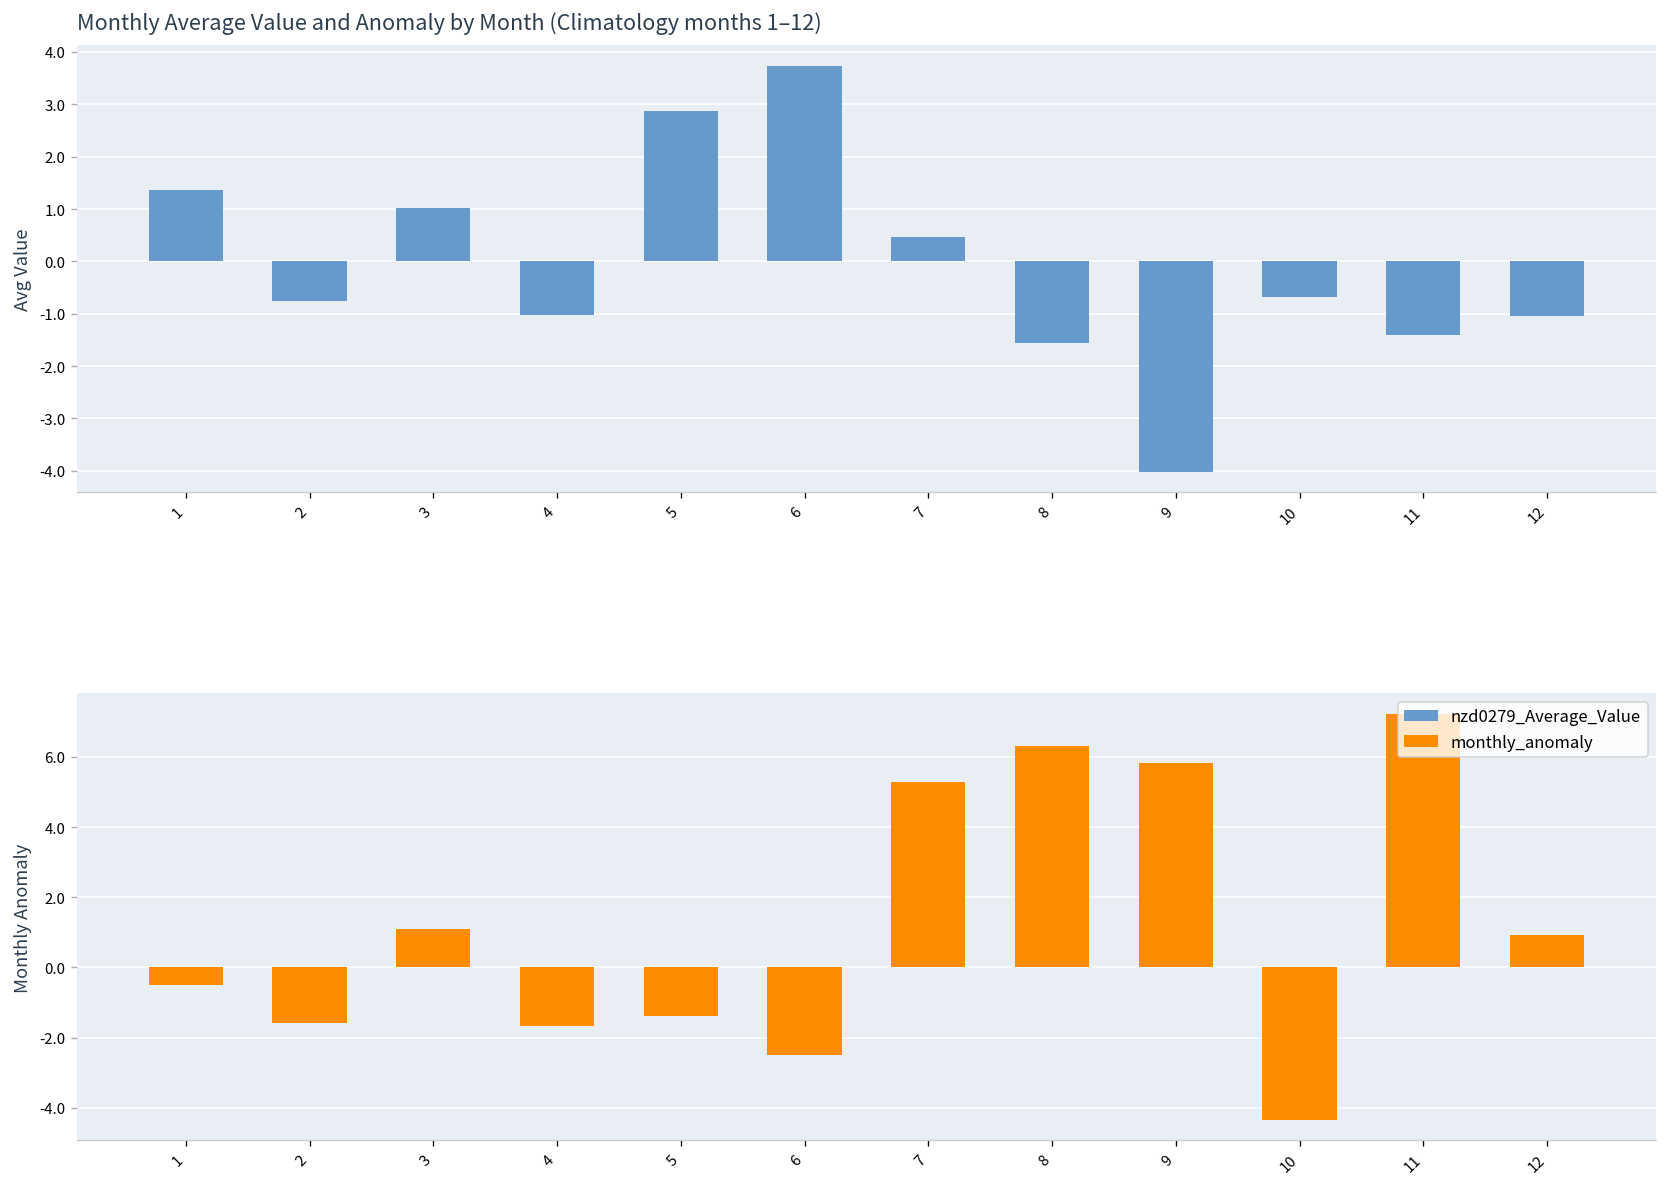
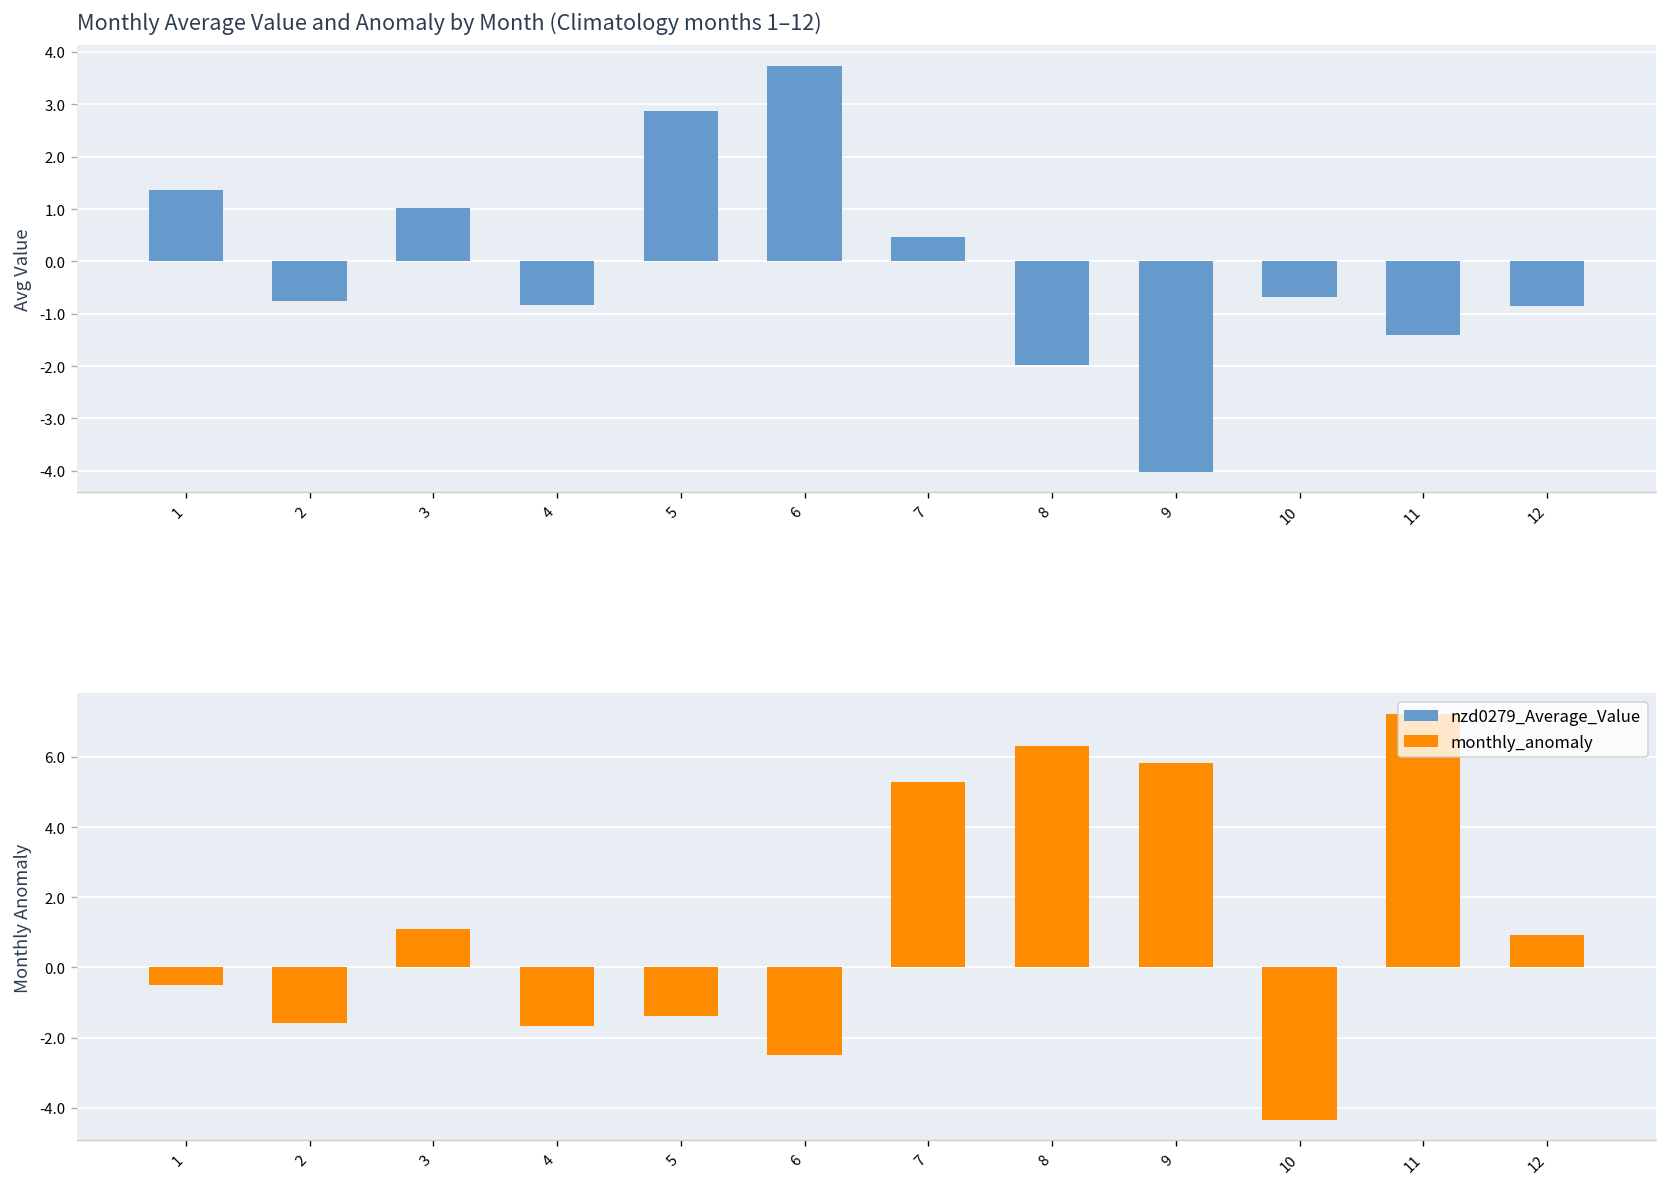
  {
    "Monthly Average Value and Anomaly by Month (Climatology months 1–12)": {
      "1": 1.4,
      "2": -0.8,
      "3": 1.0,
-     "4": -1.0,
+     "4": -0.8,
      "5": 2.9,
      "6": 3.7,
      "7": 0.5,
-     "8": -1.6,
+     "8": -2.0,
      "9": -4.0,
      "10": -0.7,
      "11": -1.4,
-     "12": -1.0
+     "12": -0.8
    }
  }
